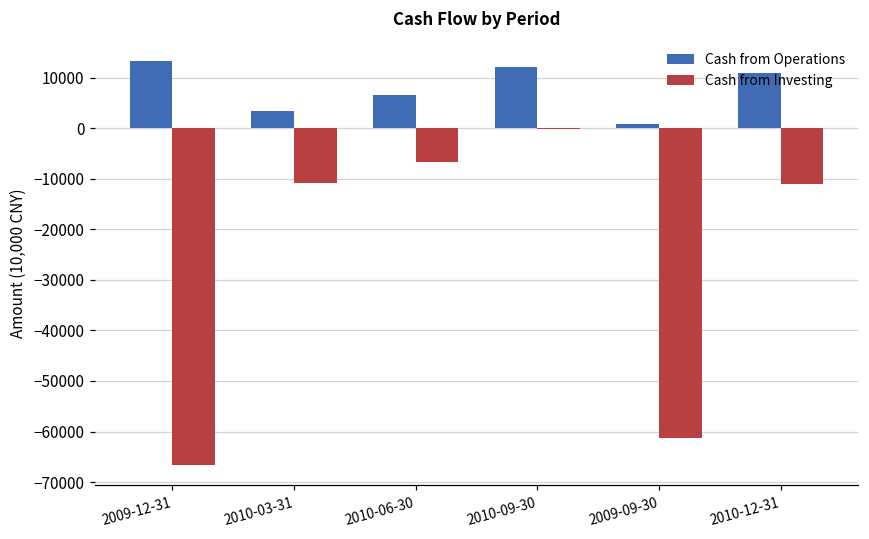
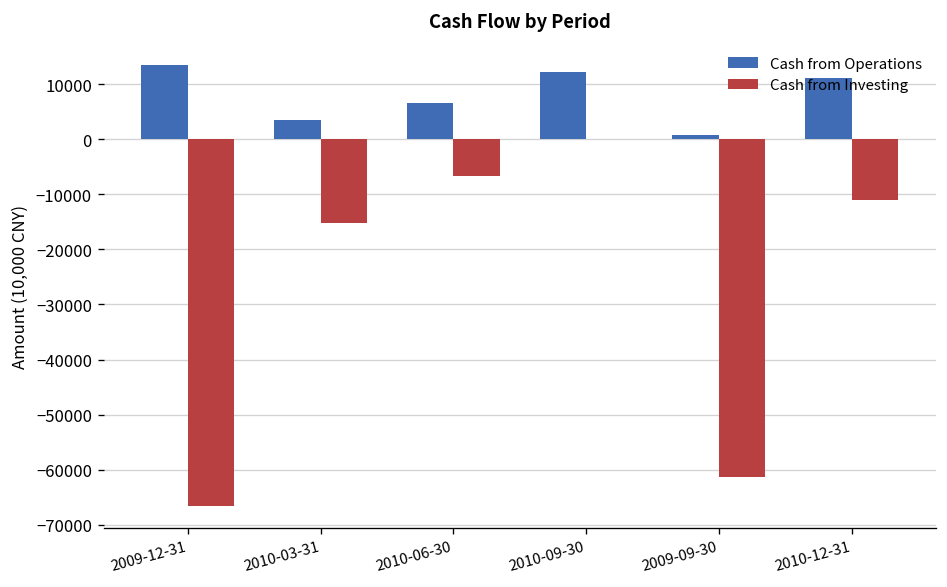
  {
    "Cash from Operations": {
      "2009-12-31": 13000,
      "2010-03-31": 4000,
      "2010-06-30": 7000,
      "2010-09-30": 12000,
      "2009-09-30": 1000,
      "2010-12-31": 11000
    },
    "Cash from Investing": {
      "2009-12-31": -67000,
-     "2010-03-31": -11000,
+     "2010-03-31": -15000,
      "2010-06-30": -7000,
      "2009-09-30": -61000,
      "2010-12-31": -11000
    }
  }
